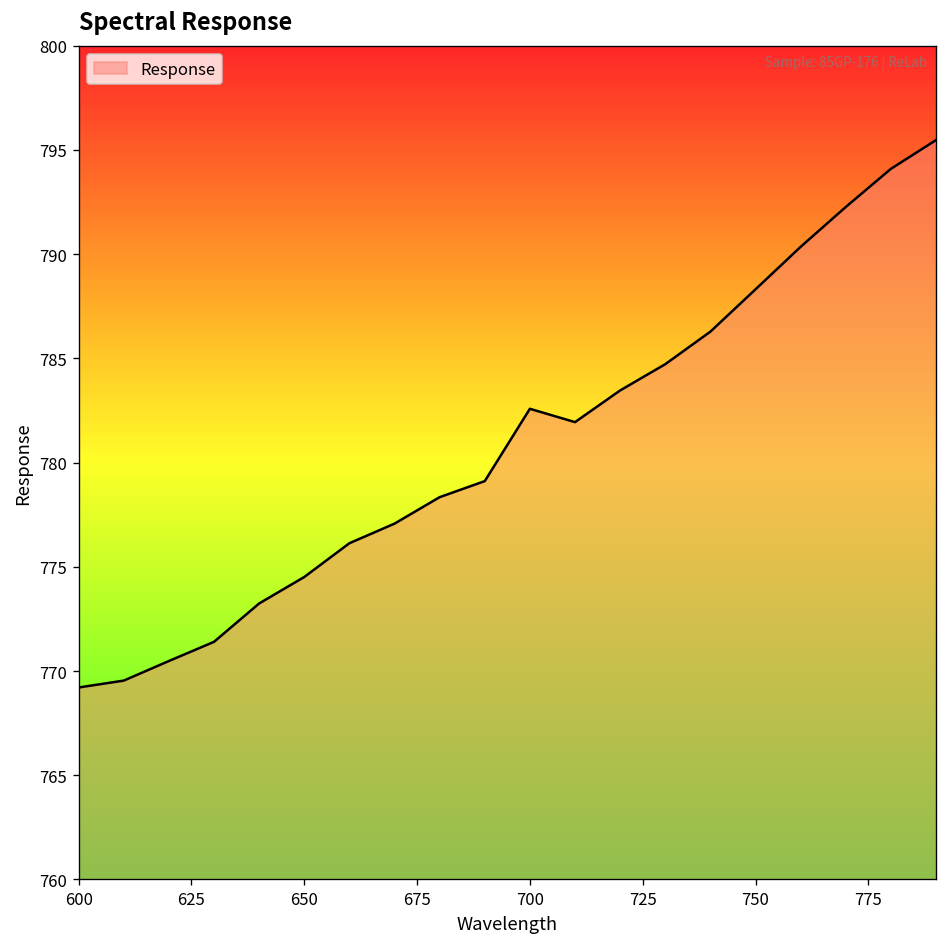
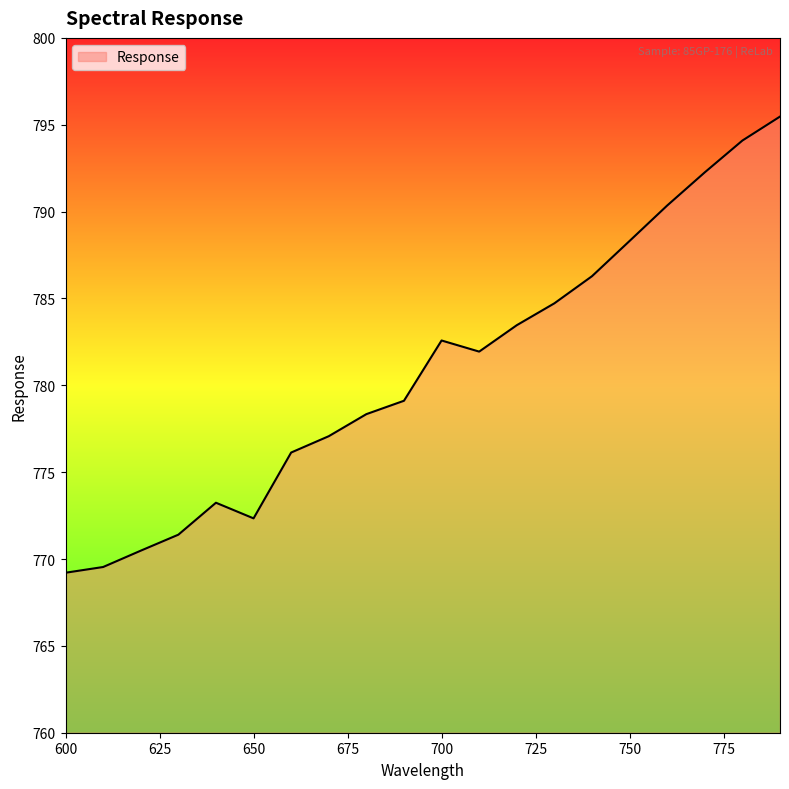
  {
    "600": 769.2,
-   "650": 774.5,
+   "650": 772.3,
    "700": 782.6,
    "750": 788.3
  }
